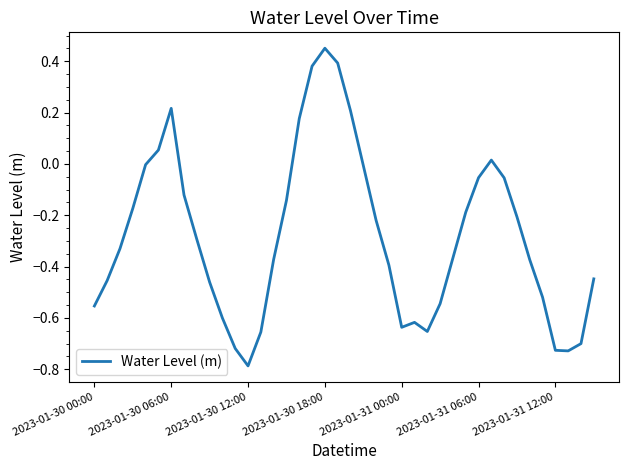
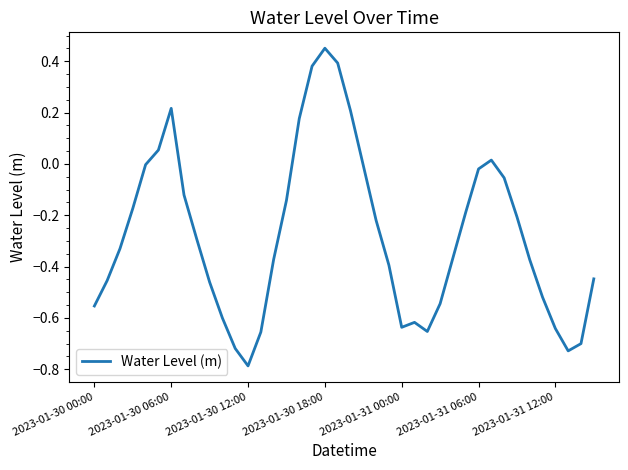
  {
    "2023-01-30 00:00": -0.55,
    "2023-01-30 06:00": 0.22,
    "2023-01-30 12:00": -0.79,
    "2023-01-30 18:00": 0.45,
    "2023-01-31 00:00": -0.64,
-   "2023-01-31 06:00": -0.05,
-   "2023-01-31 12:00": -0.73
+   "2023-01-31 06:00": -0.02,
+   "2023-01-31 12:00": -0.64
  }
